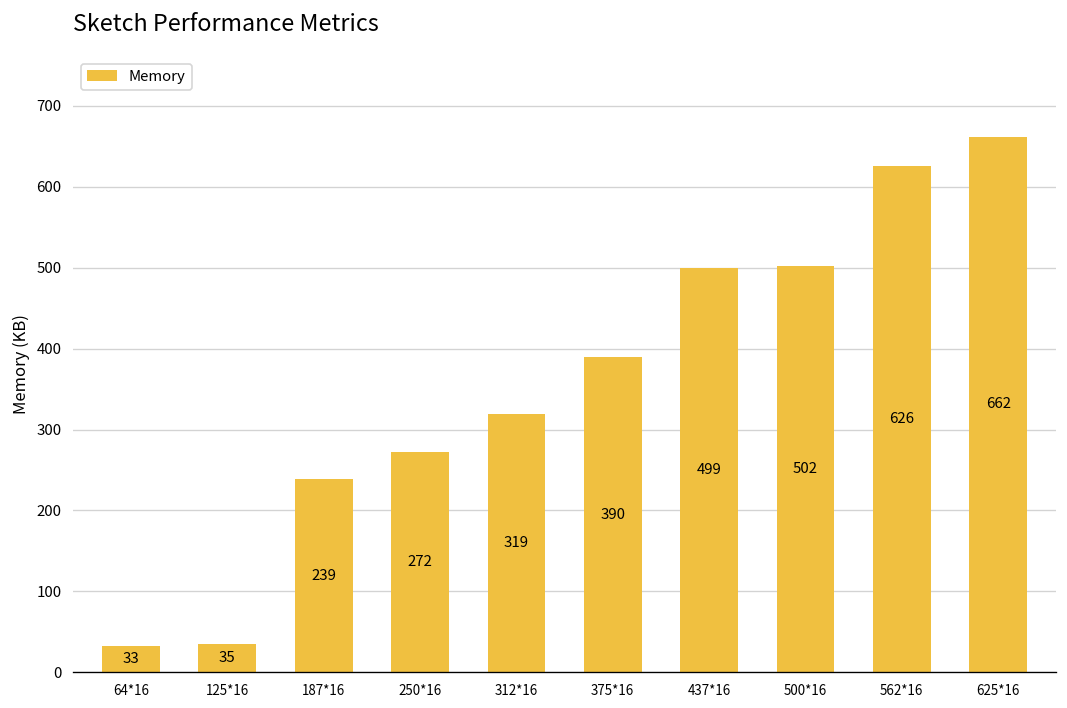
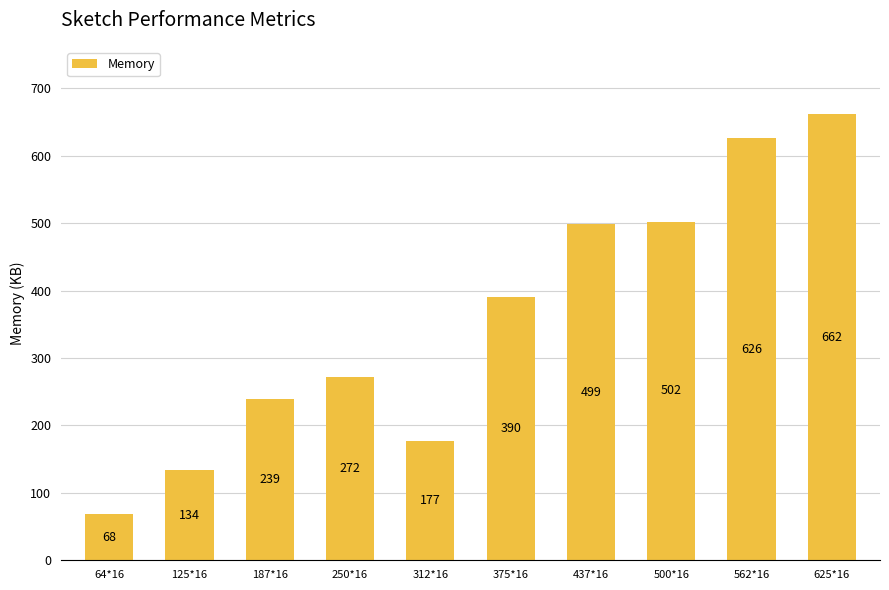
  {
-   "64*16": 33,
-   "125*16": 35,
+   "64*16": 68,
+   "125*16": 134,
    "187*16": 239,
    "250*16": 272,
-   "312*16": 319,
+   "312*16": 177,
    "375*16": 390,
    "437*16": 499,
    "500*16": 502,
    "562*16": 626,
    "625*16": 662
  }
